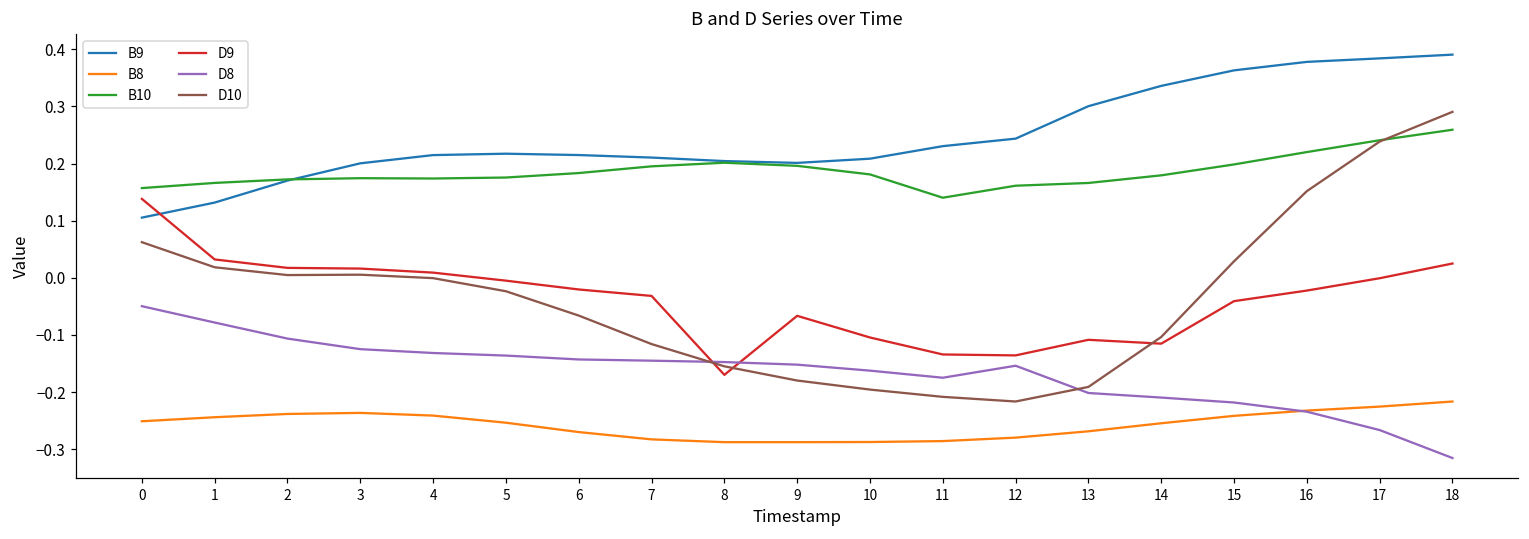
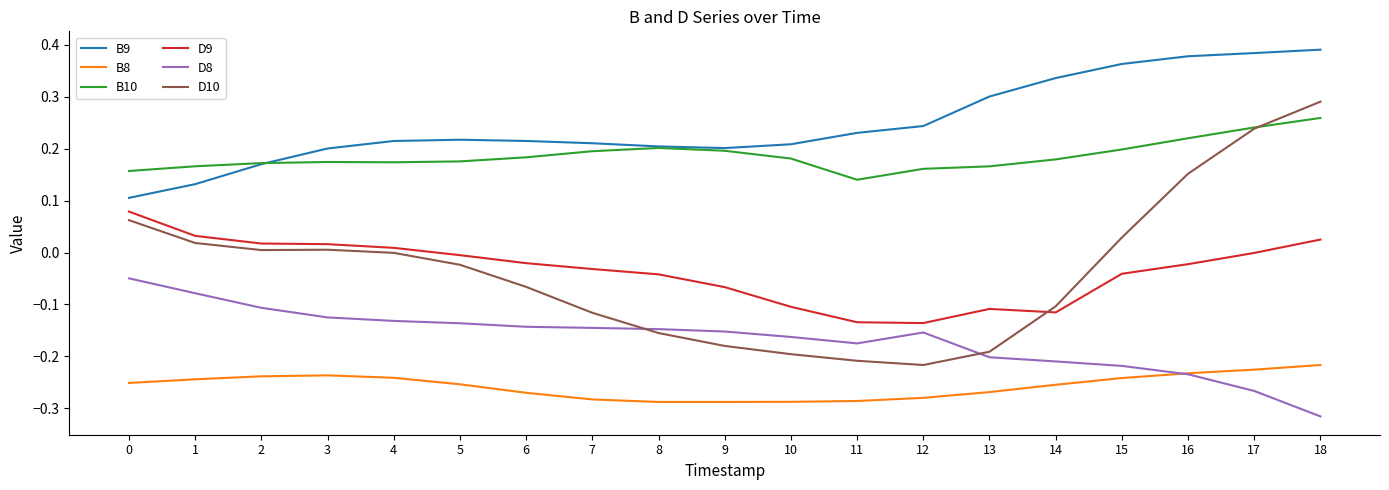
  {
    "B9": {
      "0": 0.11,
      "1": 0.13,
      "3": 0.20,
      "4": 0.21,
      "5": 0.22,
      "6": 0.21,
      "7": 0.21,
      "9": 0.20,
      "10": 0.21,
      "11": 0.23,
      "12": 0.24,
      "13": 0.30,
      "14": 0.34,
      "15": 0.36,
      "16": 0.38,
      "17": 0.38,
      "18": 0.39
    },
    "B8": {
      "0": -0.25,
      "1": -0.24,
      "2": -0.24,
      "3": -0.24,
      "4": -0.24,
      "5": -0.25,
      "6": -0.27,
      "7": -0.28,
      "8": -0.29,
      "9": -0.29,
      "10": -0.29,
      "11": -0.29,
      "12": -0.28,
      "13": -0.27,
      "14": -0.25,
      "15": -0.24,
      "17": -0.23,
      "18": -0.22
    },
    "B10": {
      "0": 0.16,
      "1": 0.17,
      "3": 0.17,
      "4": 0.17,
      "5": 0.18,
      "6": 0.18,
      "7": 0.20,
      "9": 0.20,
      "10": 0.18,
      "11": 0.14,
      "12": 0.16,
      "13": 0.17,
      "14": 0.18,
      "15": 0.20,
      "16": 0.22,
      "18": 0.26
    },
    "D9": {
-     "0": 0.14,
+     "0": 0.08,
      "1": 0.03,
      "2": 0.02,
      "3": 0.02,
      "4": 0.01,
      "5": -0.01,
      "6": -0.02,
      "7": -0.03,
-     "8": -0.17,
+     "8": -0.04,
      "9": -0.07,
      "10": -0.10,
      "11": -0.13,
      "12": -0.14,
      "13": -0.11,
      "14": -0.12,
      "15": -0.04,
      "16": -0.02,
      "17": 0.00,
      "18": 0.03
    },
    "D8": {
      "0": -0.05,
      "1": -0.08,
      "2": -0.11,
      "3": -0.12,
      "4": -0.13,
      "5": -0.14,
      "6": -0.14,
      "7": -0.15,
      "8": -0.15,
      "9": -0.15,
      "10": -0.16,
      "11": -0.17,
      "12": -0.15,
      "13": -0.20,
      "14": -0.21,
      "15": -0.22,
      "17": -0.27,
      "18": -0.32
    },
    "D10": {
      "0": 0.06,
      "1": 0.02,
      "2": 0.00,
      "3": 0.01,
      "4": 0.00,
      "5": -0.02,
      "6": -0.07,
      "7": -0.12,
      "8": -0.15,
      "9": -0.18,
      "10": -0.20,
      "11": -0.21,
      "12": -0.22,
      "13": -0.19,
      "14": -0.10,
      "15": 0.03,
      "16": 0.15,
      "18": 0.29
    }
  }
